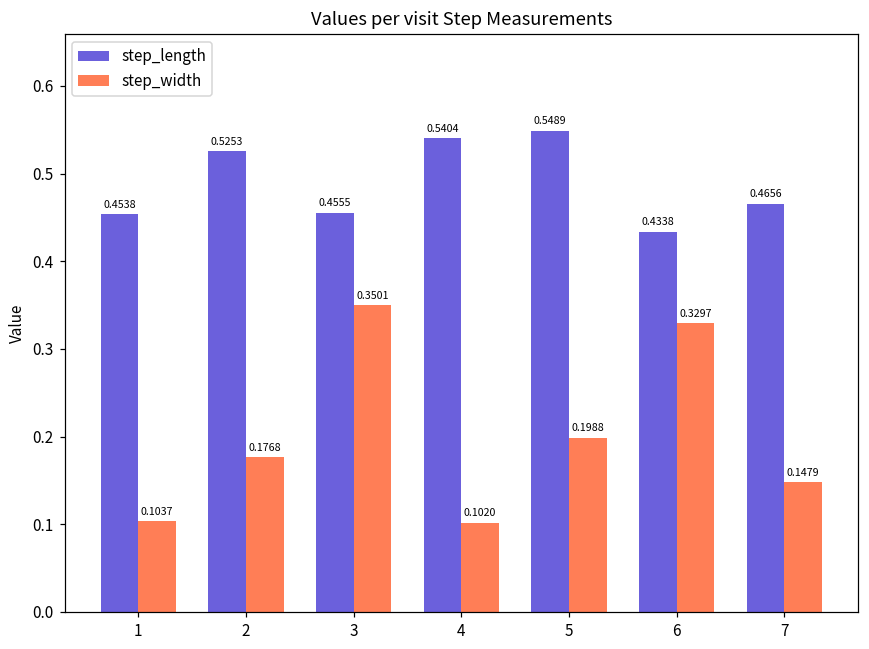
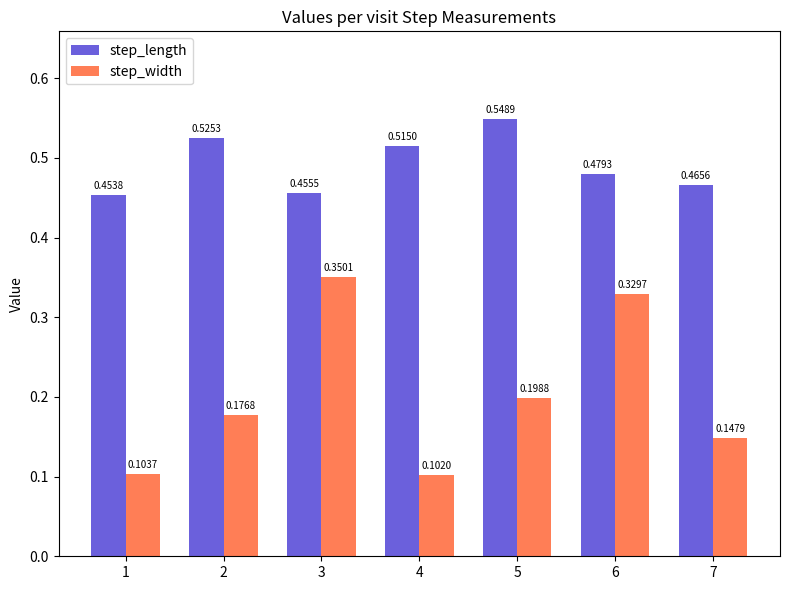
  {
    "step_length": {
      "1": 0.4538,
      "2": 0.5253,
      "3": 0.4555,
-     "4": 0.5404,
+     "4": 0.5150,
      "5": 0.5489,
-     "6": 0.4338,
+     "6": 0.4793,
      "7": 0.4656
    },
    "step_width": {
      "1": 0.1037,
      "2": 0.1768,
      "3": 0.3501,
      "4": 0.1020,
      "5": 0.1988,
      "6": 0.3297,
      "7": 0.1479
    }
  }
